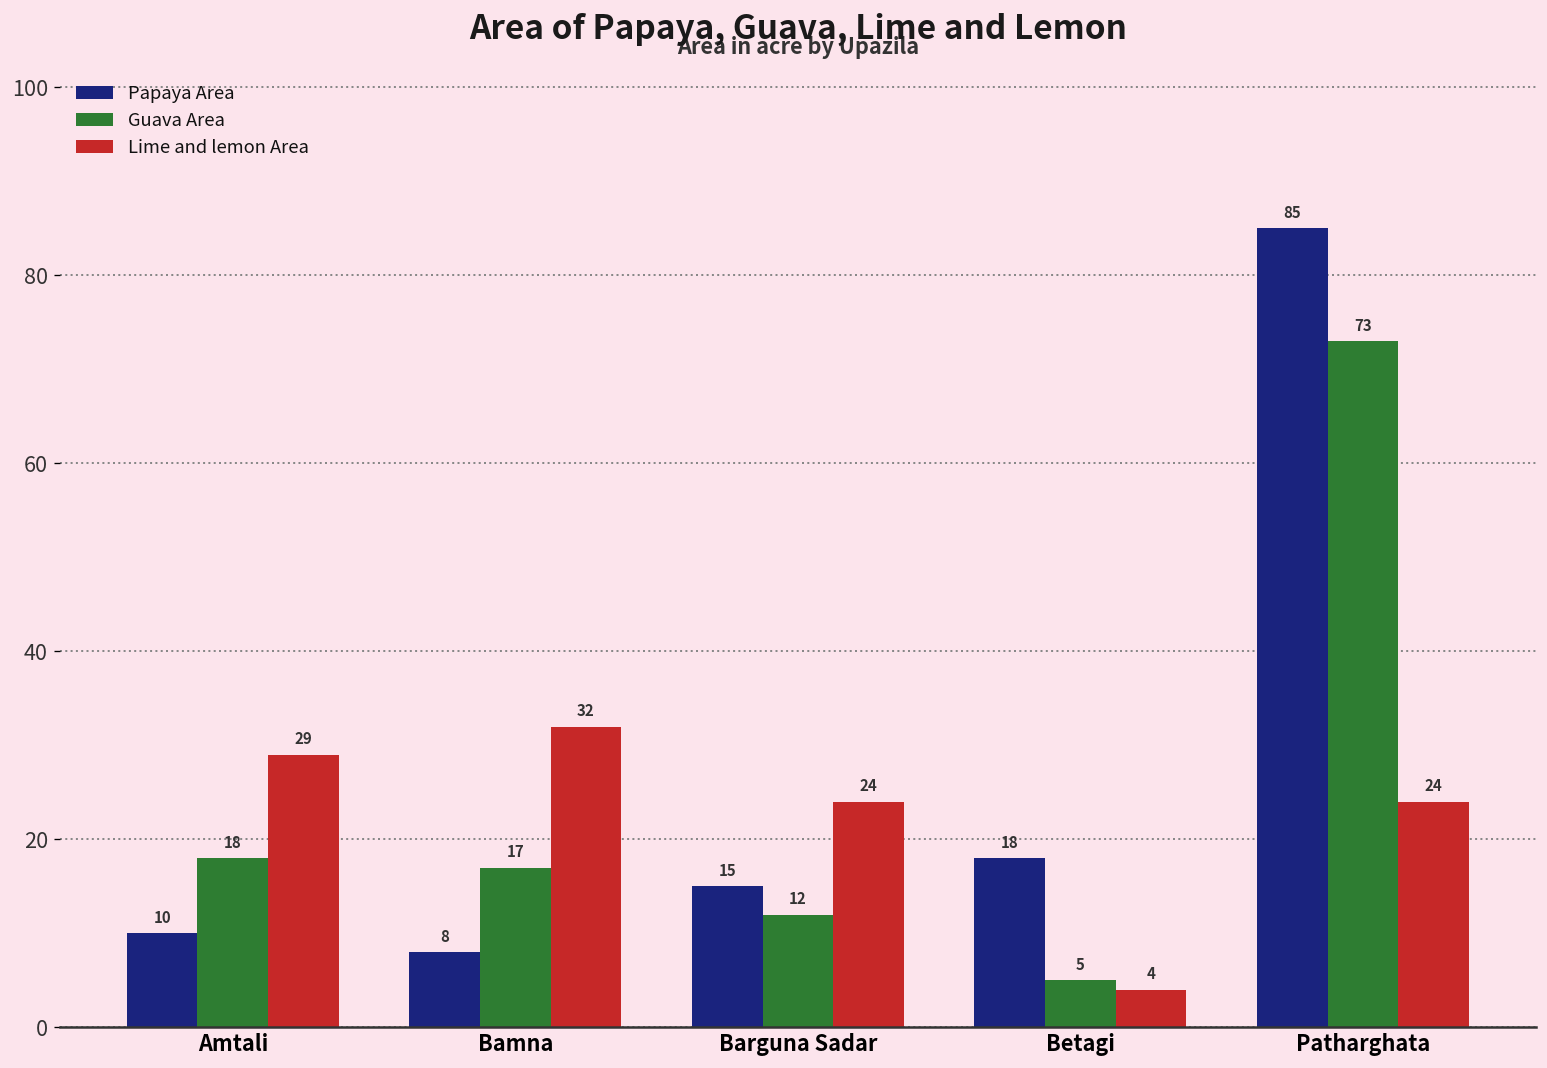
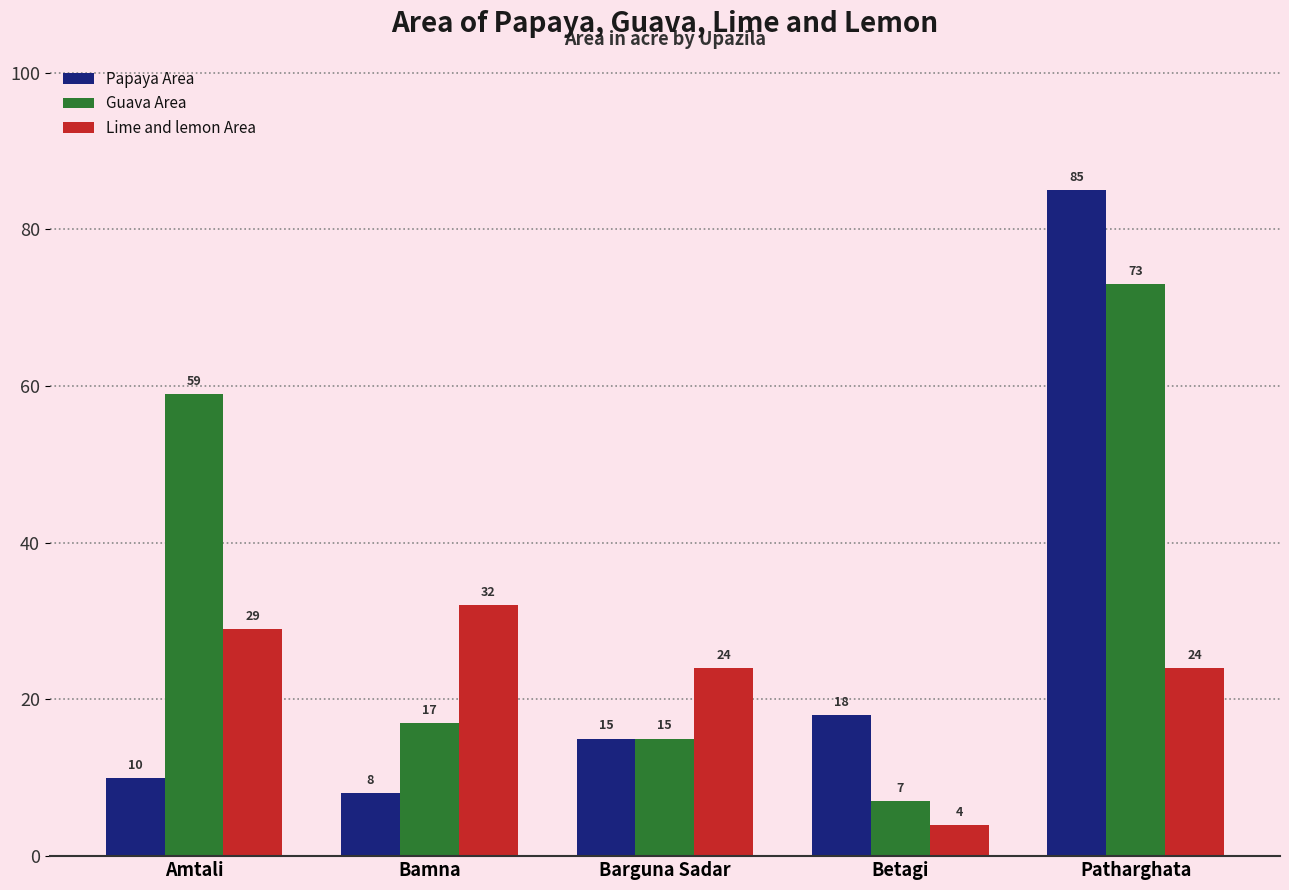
  {
    "Papaya Area": {
      "Amtali": 10,
      "Bamna": 8,
      "Barguna Sadar": 15,
      "Betagi": 18,
      "Patharghata": 85
    },
    "Guava Area": {
-     "Amtali": 18,
+     "Amtali": 59,
      "Bamna": 17,
-     "Barguna Sadar": 12,
-     "Betagi": 5,
+     "Barguna Sadar": 15,
+     "Betagi": 7,
      "Patharghata": 73
    },
    "Lime and lemon Area": {
      "Amtali": 29,
      "Bamna": 32,
      "Barguna Sadar": 24,
      "Betagi": 4,
      "Patharghata": 24
    }
  }
